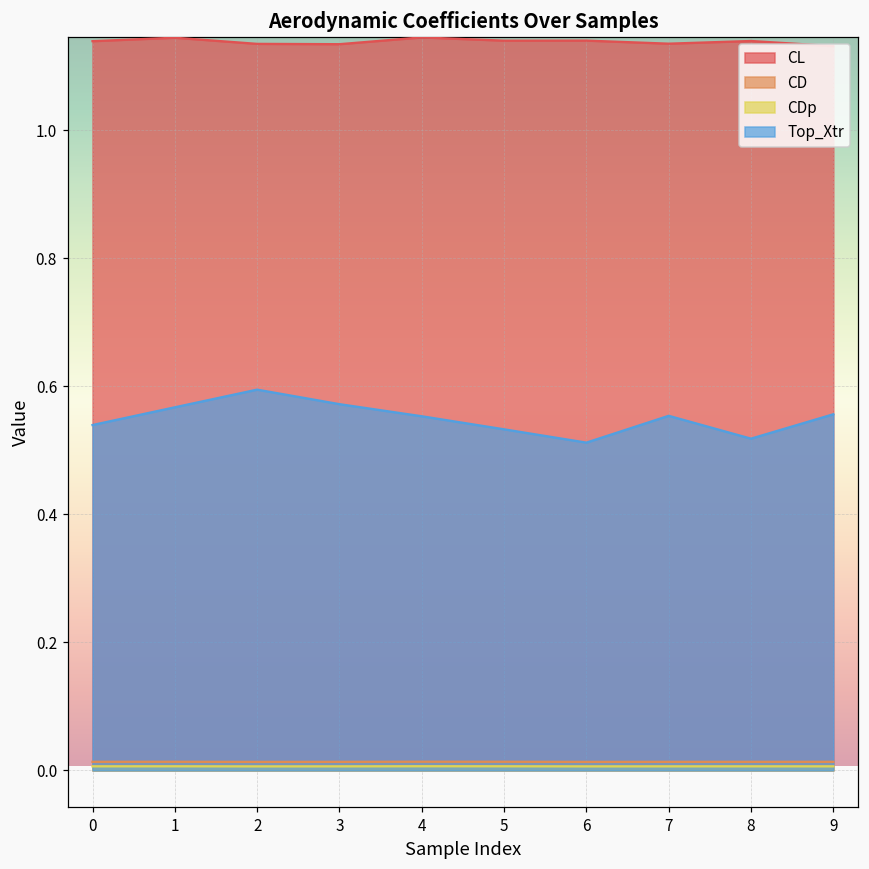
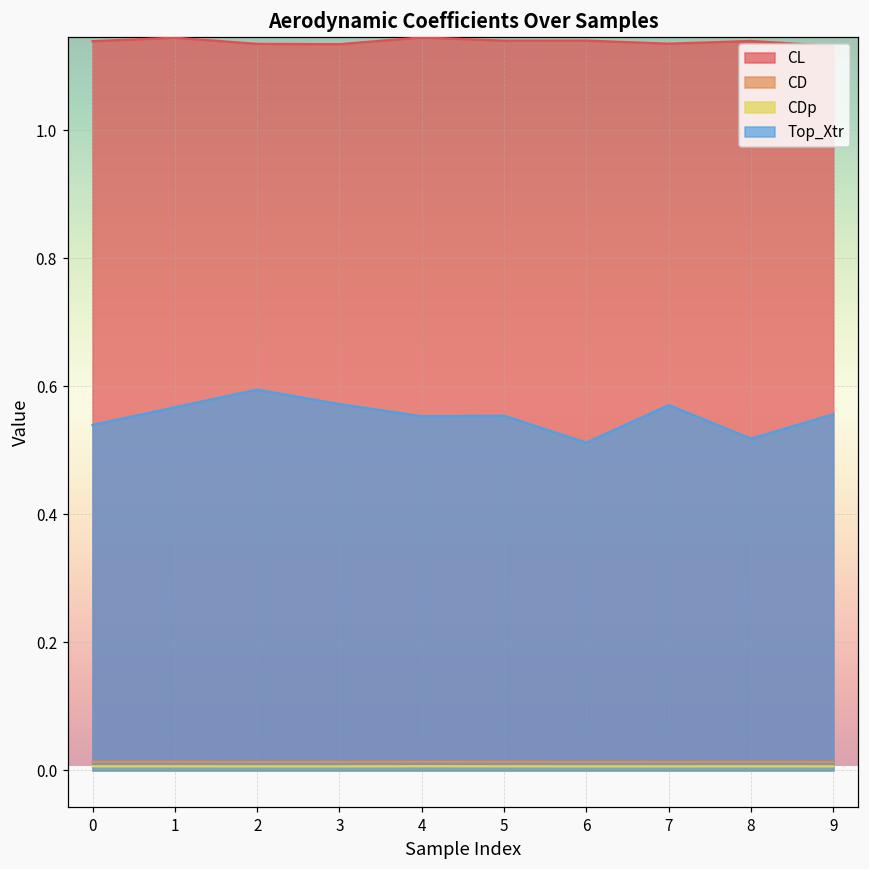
  {
    "CDp": {
      "0": 0.01,
      "1": 0.01,
      "2": 0.01,
      "3": 0.01,
      "4": 0.01,
      "5": 0.01,
      "6": 0.01,
      "7": 0.01,
      "8": 0.01,
      "9": 0.01
    },
    "Top_Xtr": {
      "0": 0.54,
      "1": 0.57,
      "2": 0.60,
      "3": 0.57,
      "4": 0.55,
-     "5": 0.53,
+     "5": 0.55,
      "6": 0.51,
-     "7": 0.55,
+     "7": 0.57,
      "8": 0.52,
      "9": 0.56
    }
  }
